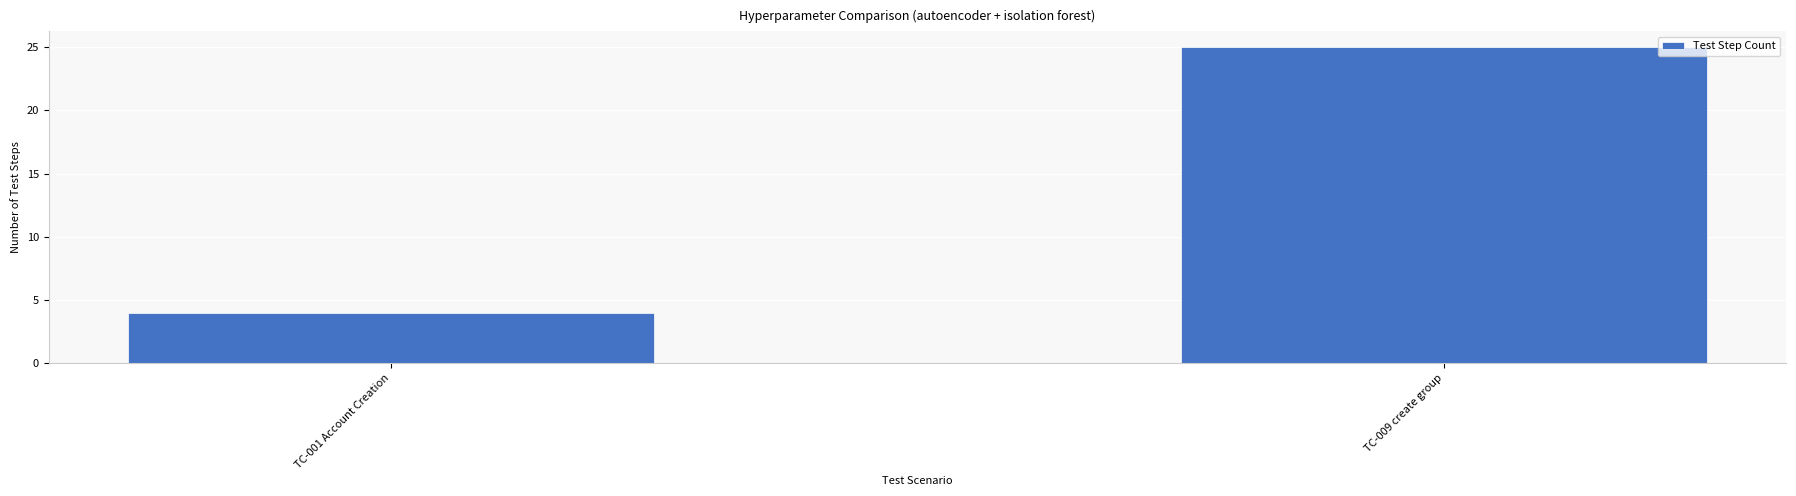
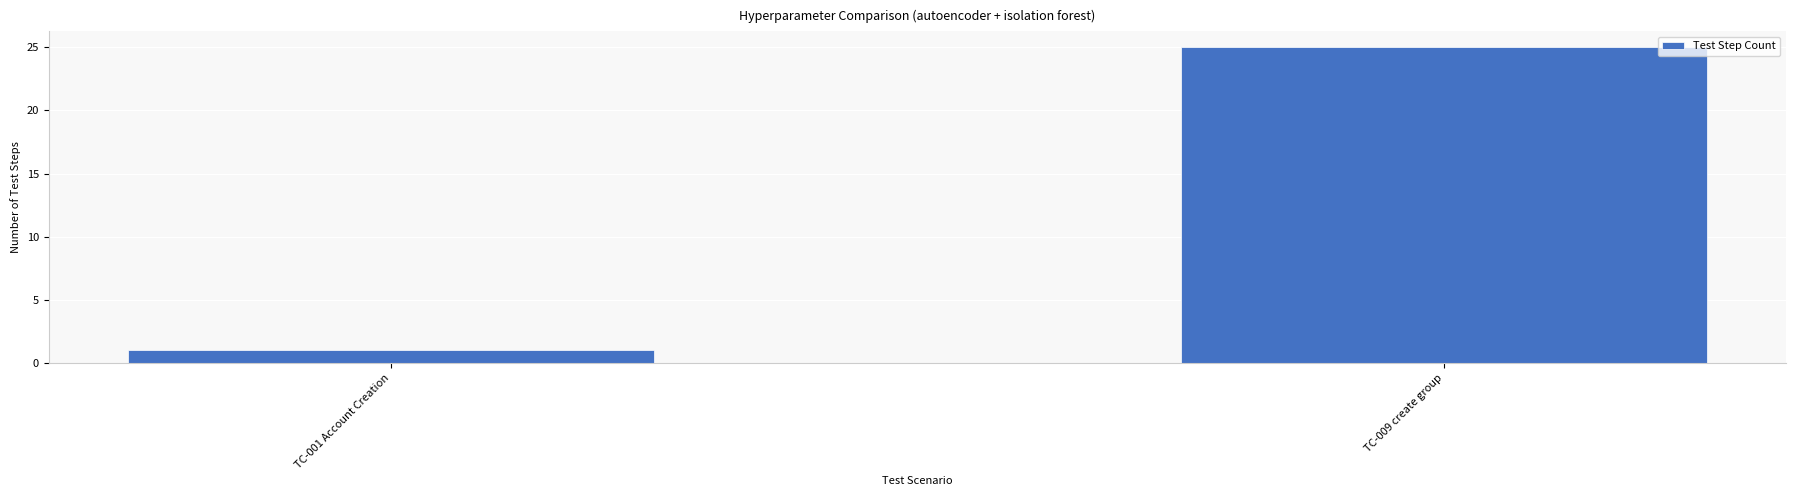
  {
-   "TC-001 Account Creation": 4,
+   "TC-001 Account Creation": 1,
    "TC-009 create group": 25
  }
